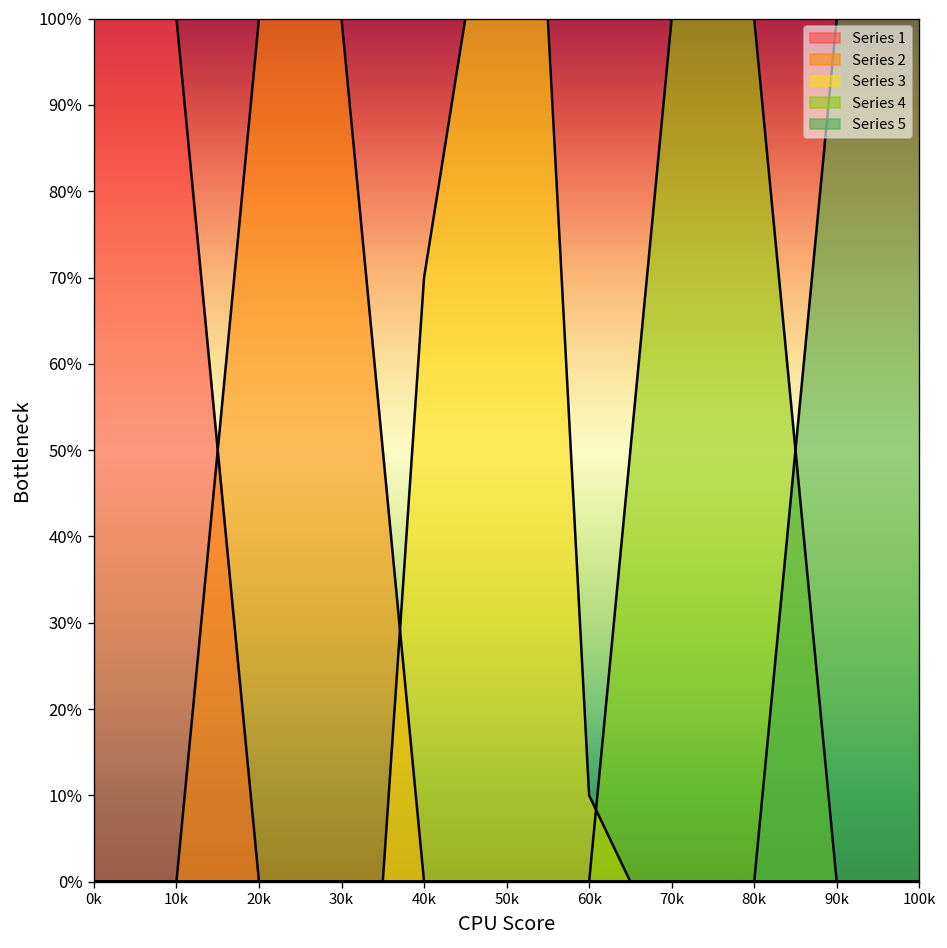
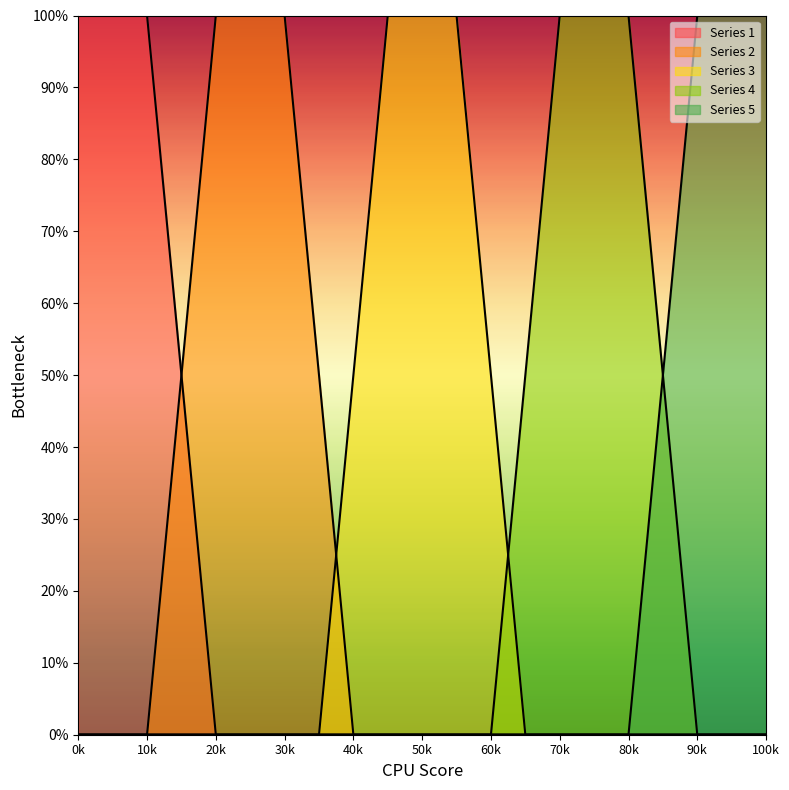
  {
    "Series 1": {
      "0k": "100%",
      "10k": "100%"
    },
    "Series 2": {
      "20k": "100%",
      "30k": "100%"
    },
    "Series 3": {
-     "40k": "70%",
+     "40k": "50%",
      "50k": "100%",
-     "60k": "10%"
+     "60k": "50%"
    },
    "Series 4": {
      "70k": "100%",
      "80k": "100%"
    },
    "Series 5": {
      "90k": "100%",
      "100k": "100%"
    }
  }
